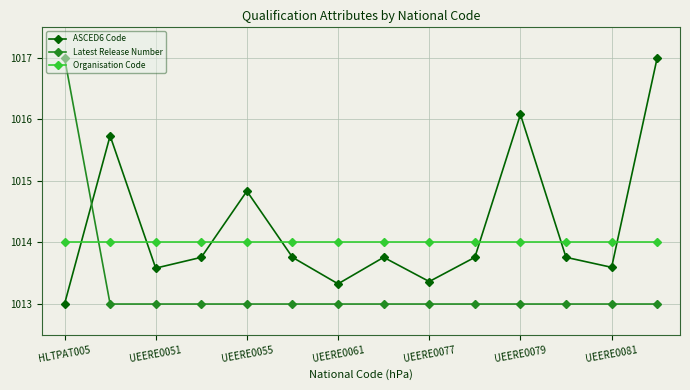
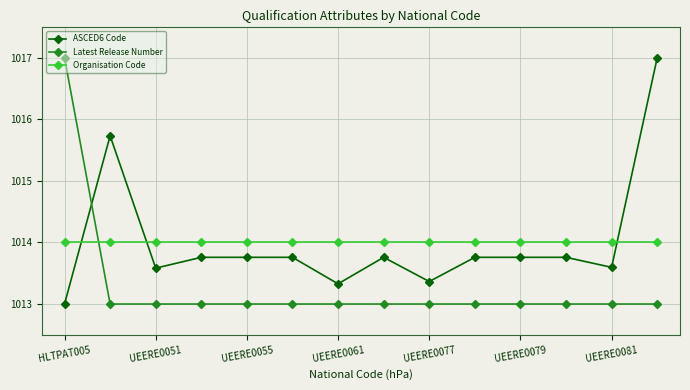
  {
    "ASCED6 Code": {
      "HLTPAT005": 1013.0,
      "UEERE0051": 1013.6,
-     "UEERE0055": 1014.8,
+     "UEERE0055": 1013.8,
      "UEERE0061": 1013.3,
      "UEERE0077": 1013.4,
-     "UEERE0079": 1016.1,
+     "UEERE0079": 1013.8,
      "UEERE0081": 1013.6
    },
    "Latest Release Number": {
      "UEERE0051": 1013.0,
      "UEERE0055": 1013.0,
      "UEERE0061": 1013.0,
      "UEERE0077": 1013.0,
      "UEERE0079": 1013.0,
      "UEERE0081": 1013.0
    },
    "Organisation Code": {
      "HLTPAT005": 1014.0,
      "UEERE0051": 1014.0,
      "UEERE0055": 1014.0,
      "UEERE0061": 1014.0,
      "UEERE0077": 1014.0,
      "UEERE0079": 1014.0,
      "UEERE0081": 1014.0
    }
  }
